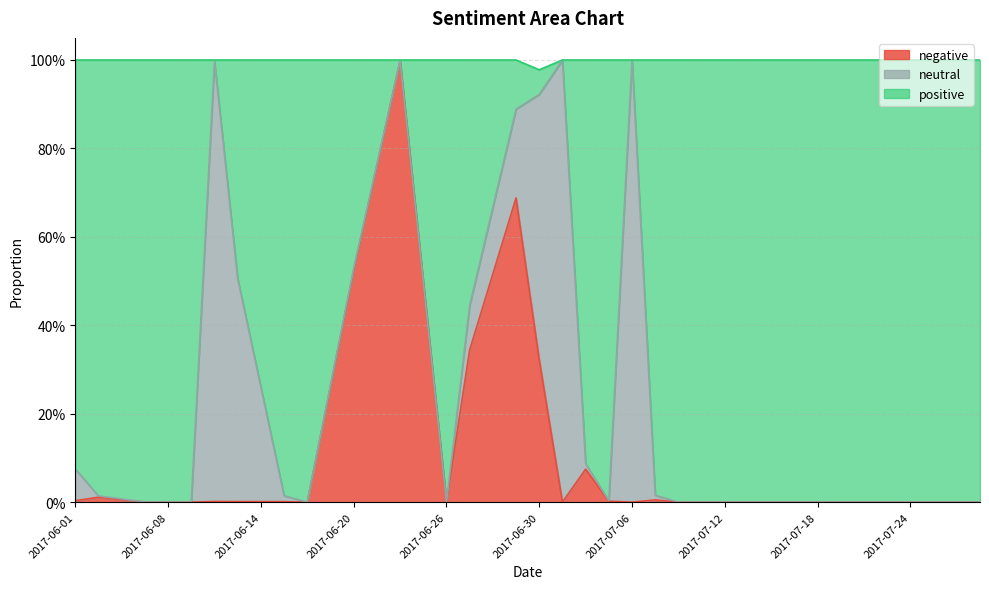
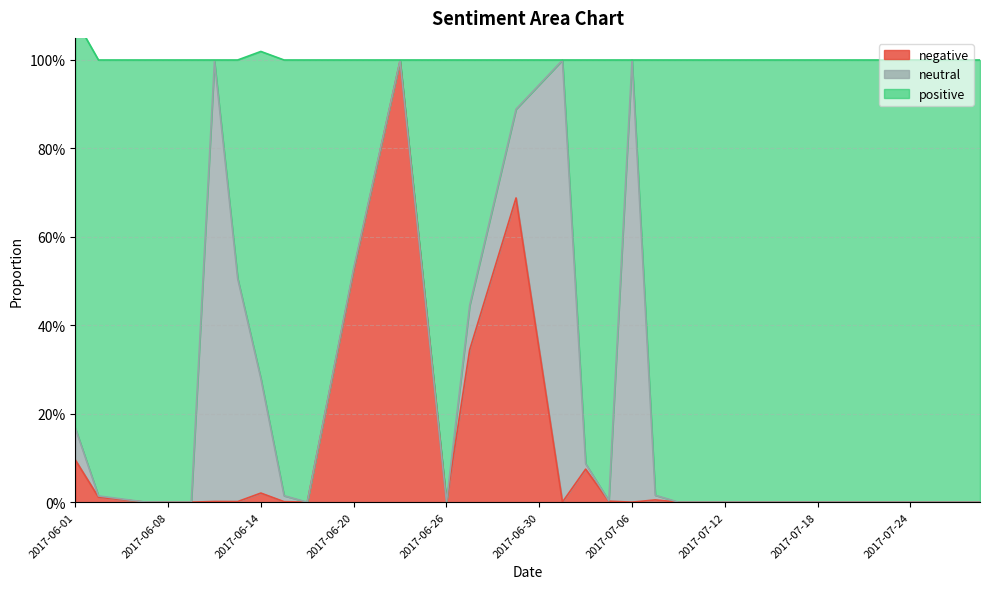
  {
    "negative": {
-     "2017-06-01": "0%",
-     "2017-06-14": "0%",
-     "2017-06-30": "32%",
+     "2017-06-01": "10%",
+     "2017-06-14": "2%",
+     "2017-06-30": "34%",
      "2017-07-06": "0%"
    },
    "neutral": {
      "2017-06-01": "7%",
      "2017-06-14": "26%",
      "2017-06-30": "60%"
    },
    "positive": {
      "2017-06-08": "100%",
      "2017-06-14": "74%",
      "2017-06-20": "47%",
      "2017-06-26": "100%",
      "2017-06-30": "6%",
      "2017-07-12": "100%",
      "2017-07-18": "100%"
    }
  }
